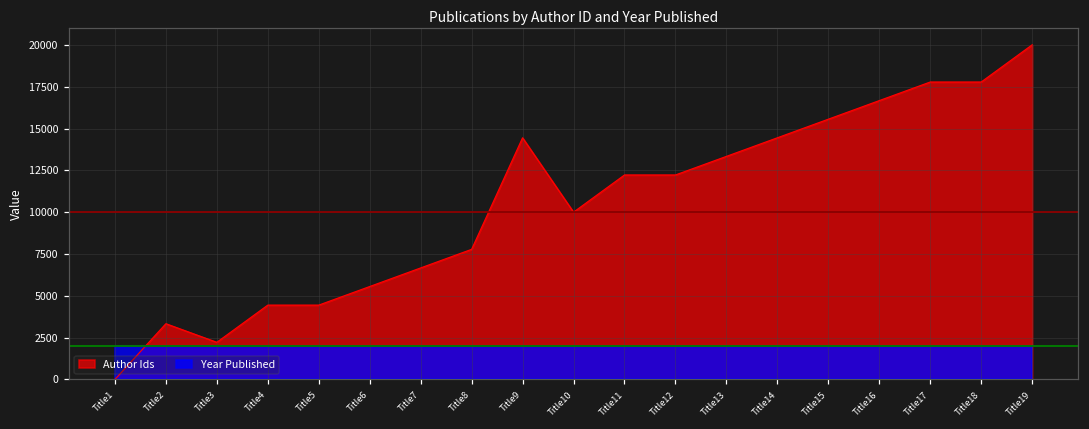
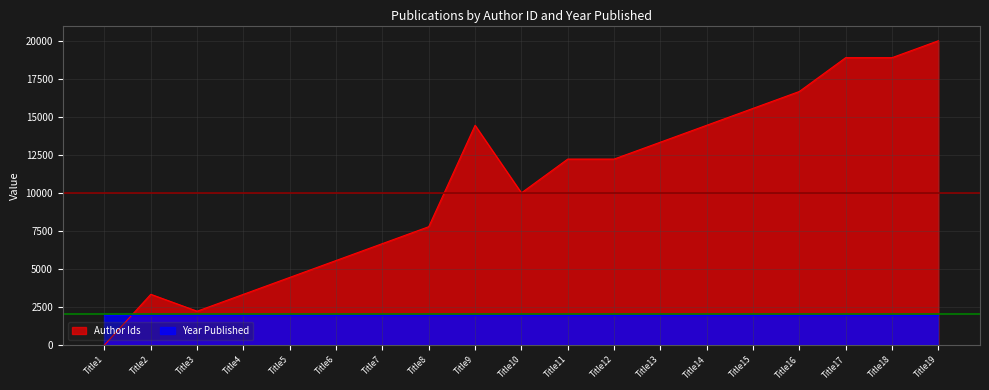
  {
    "Author Ids": {
      "Title1": 0,
      "Title2": 3300,
      "Title3": 2200,
-     "Title4": 4400,
+     "Title4": 3300,
      "Title5": 4400,
      "Title6": 5600,
      "Title7": 6700,
      "Title8": 7800,
      "Title9": 14400,
      "Title10": 10000,
      "Title11": 12200,
      "Title12": 12200,
      "Title13": 13300,
      "Title14": 14400,
      "Title15": 15600,
      "Title16": 16700,
-     "Title17": 17800,
-     "Title18": 17800,
+     "Title17": 18900,
+     "Title18": 18900,
      "Title19": 20000
    },
    "Year Published": {
      "Title1": 2000,
      "Title2": 2000,
      "Title3": 2000,
      "Title4": 2000,
      "Title5": 2000,
      "Title6": 2000,
      "Title7": 2000,
      "Title8": 2000,
      "Title9": 2000,
      "Title10": 2000,
      "Title11": 2000,
      "Title12": 2000,
      "Title13": 2000,
      "Title14": 2000,
      "Title15": 2000,
      "Title16": 2000,
      "Title17": 2000,
      "Title18": 2000,
      "Title19": 2000
    }
  }
